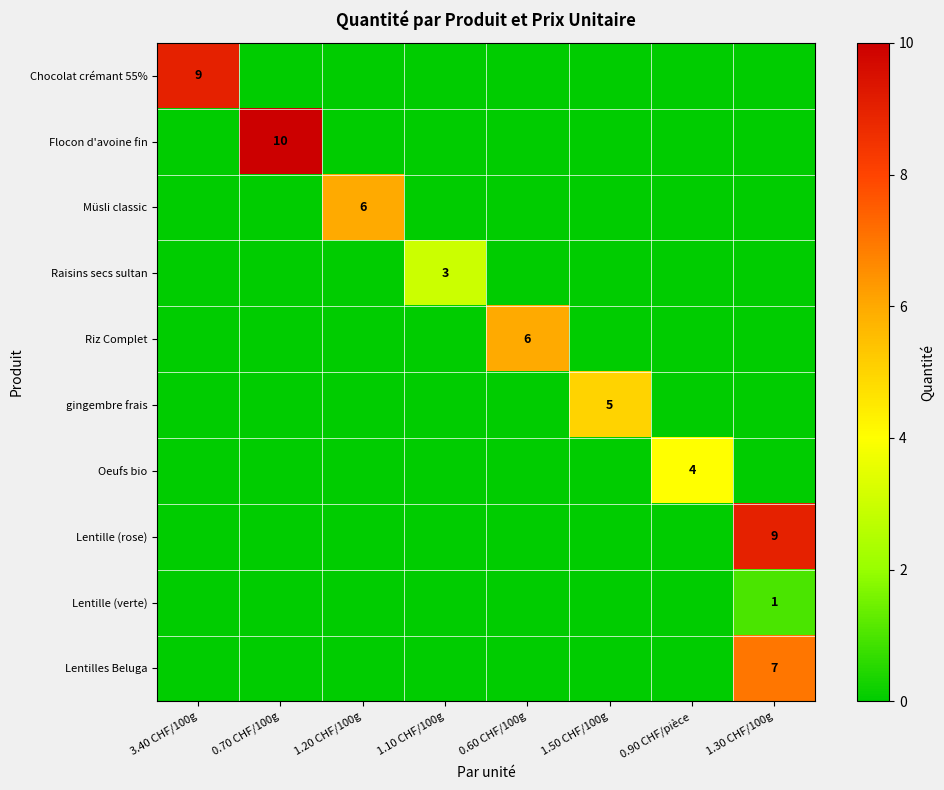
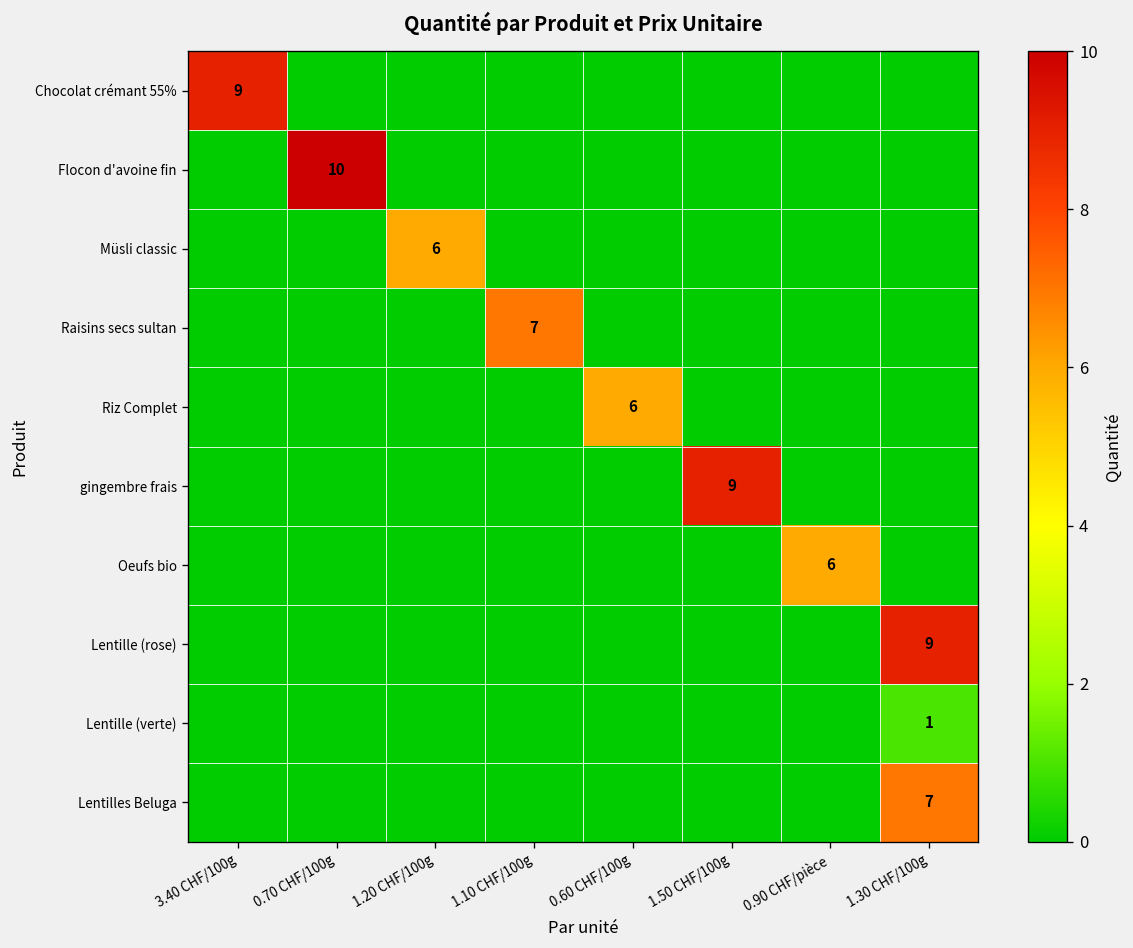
  {
    "Chocolat crémant 55%": {
      "3.40 CHF/100g": 9
    },
    "Flocon d'avoine fin": {
      "0.70 CHF/100g": 10
    },
    "Müsli classic": {
      "1.20 CHF/100g": 6
    },
    "Raisins secs sultan": {
-     "1.10 CHF/100g": 3
+     "1.10 CHF/100g": 7
    },
    "Riz Complet": {
      "0.60 CHF/100g": 6
    },
    "gingembre frais": {
-     "1.50 CHF/100g": 5
+     "1.50 CHF/100g": 9
    },
    "Oeufs bio": {
-     "0.90 CHF/pièce": 4
+     "0.90 CHF/pièce": 6
    },
    "Lentille (rose)": {
      "1.30 CHF/100g": 9
    },
    "Lentille (verte)": {
      "1.30 CHF/100g": 1
    },
    "Lentilles Beluga": {
      "1.30 CHF/100g": 7
    }
  }
